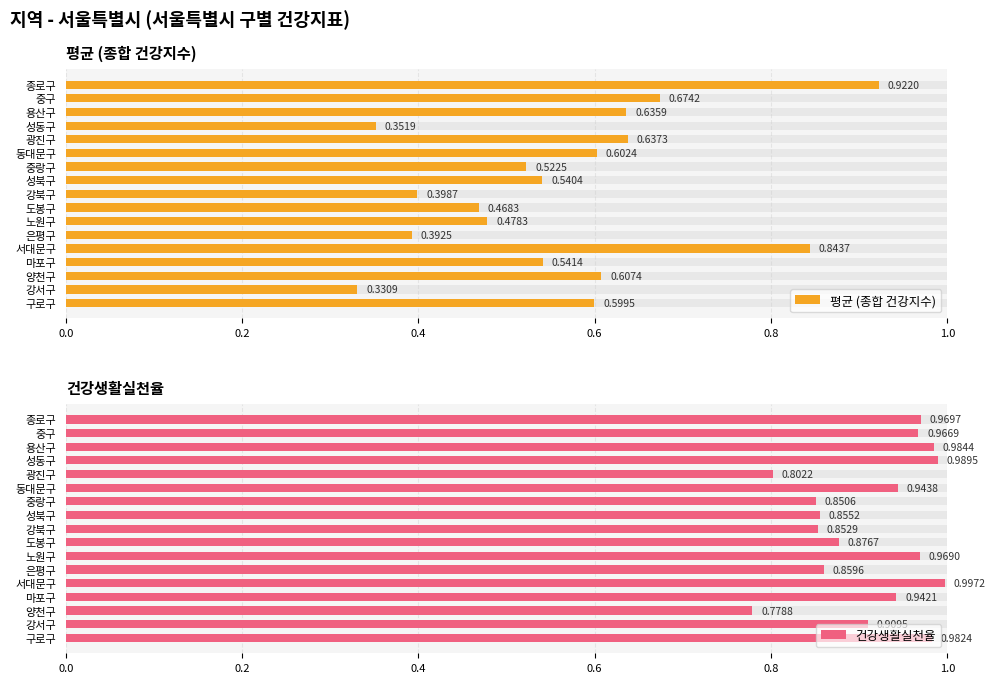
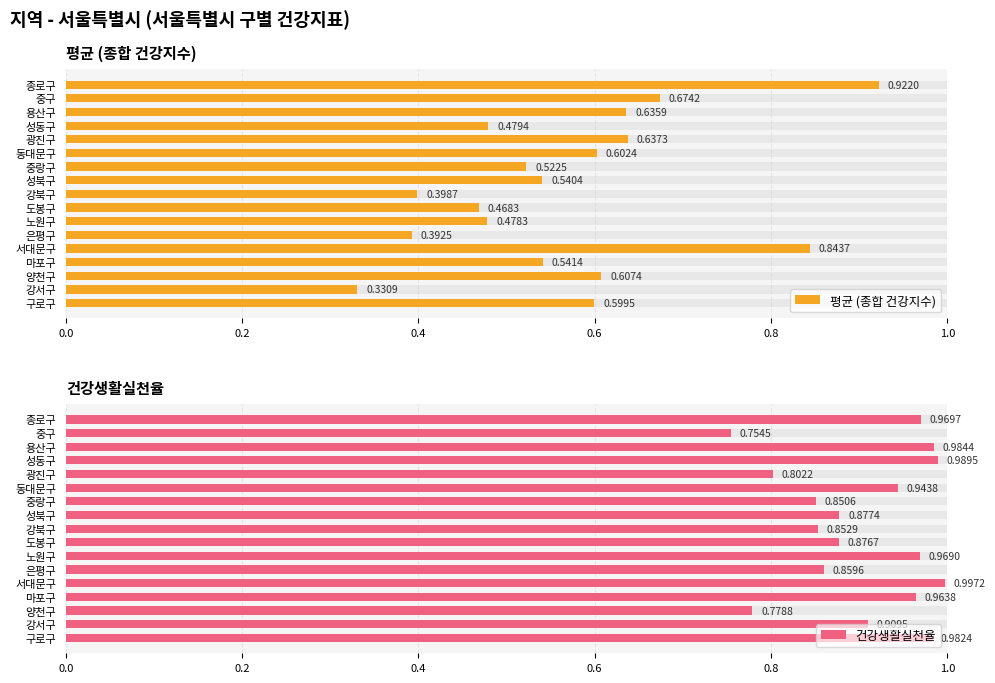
  {
    "평균 (종합 건강지수)": {
      "평균 (종합 건강지수)": {
-       "성동구": 0.3519
+       "성동구": 0.4794
      }
    },
    "건강생활실천율": {
      "건강생활실천율": {
-       "중구": 0.9669,
-       "성북구": 0.8552,
-       "마포구": 0.9421
+       "중구": 0.7545,
+       "성북구": 0.8774,
+       "마포구": 0.9638
      }
    }
  }
